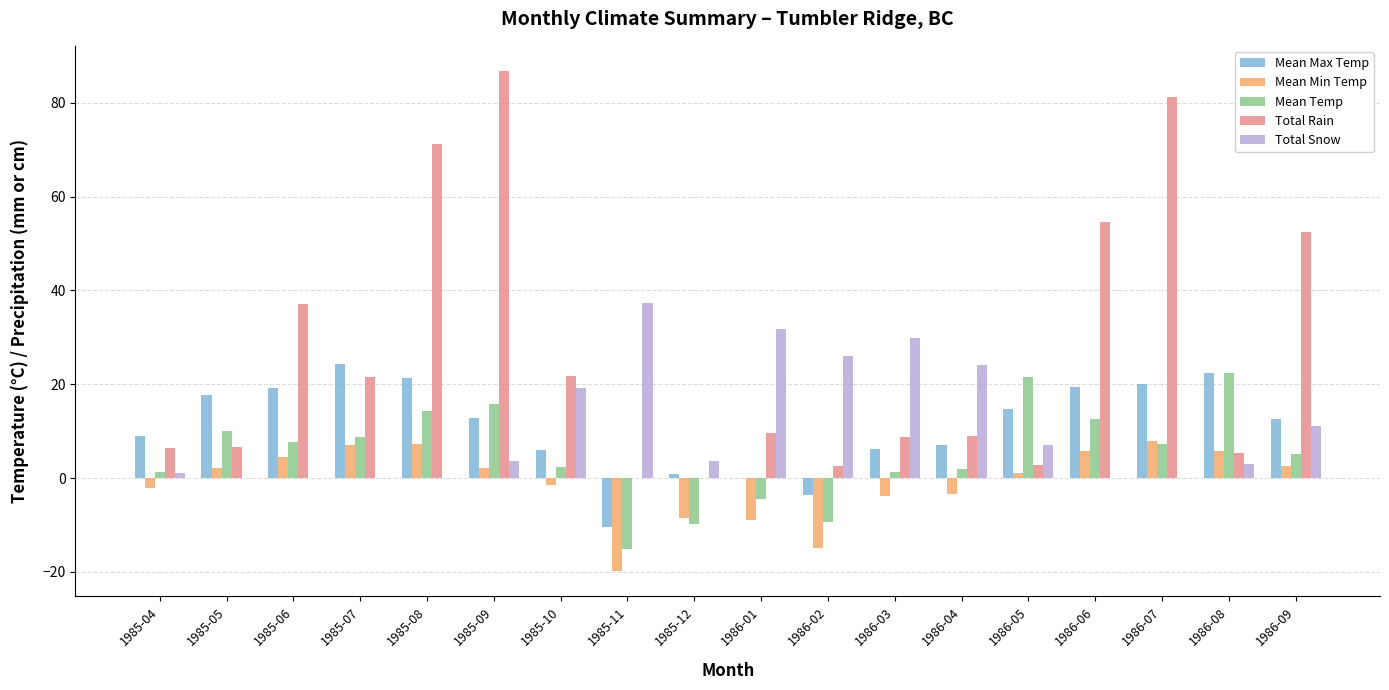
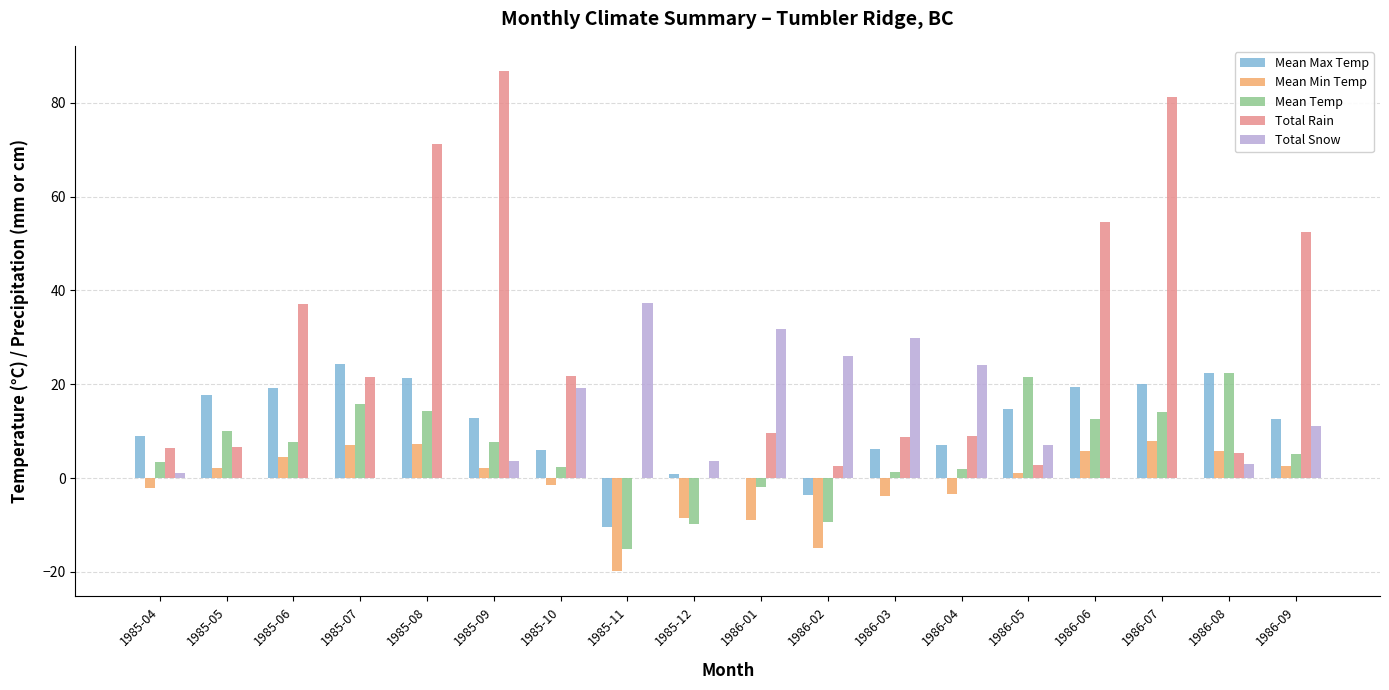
  {
    "Mean Temp": {
-     "1985-04": 1,
+     "1985-04": 4,
      "1985-05": 10,
      "1985-06": 8,
-     "1985-07": 9,
+     "1985-07": 16,
      "1985-08": 14,
-     "1985-09": 16,
+     "1985-09": 8,
      "1985-10": 2,
      "1985-11": -15,
      "1985-12": -10,
-     "1986-01": -5,
+     "1986-01": -2,
      "1986-02": -9,
      "1986-03": 1,
      "1986-04": 2,
      "1986-05": 22,
      "1986-06": 13,
-     "1986-07": 7,
+     "1986-07": 14,
      "1986-08": 23,
      "1986-09": 5
    }
  }
